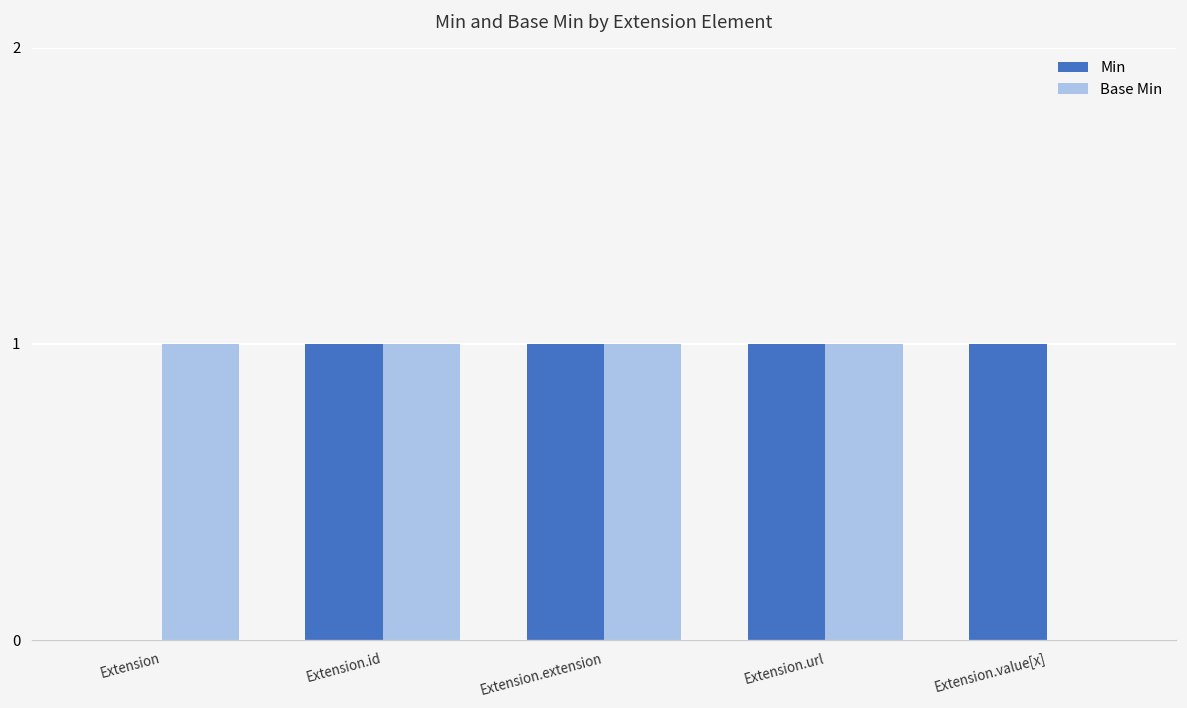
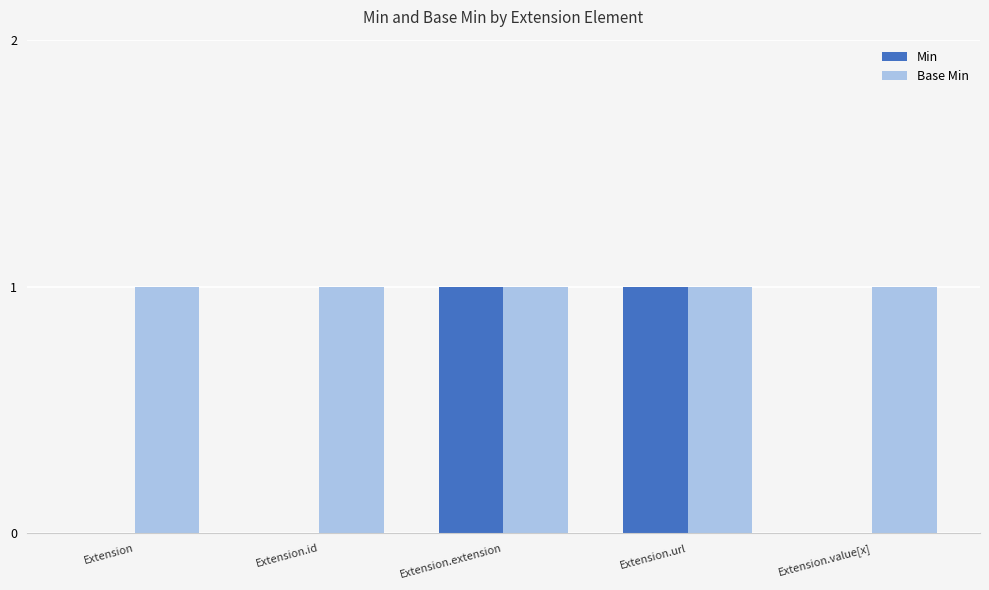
  {
    "Min": {
      "Extension": 0,
-     "Extension.id": 1,
+     "Extension.id": 0,
      "Extension.extension": 1,
      "Extension.url": 1,
-     "Extension.value[x]": 1
+     "Extension.value[x]": 0
    },
    "Base Min": {
      "Extension": 1,
      "Extension.id": 1,
      "Extension.extension": 1,
      "Extension.url": 1,
-     "Extension.value[x]": 0
+     "Extension.value[x]": 1
    }
  }
